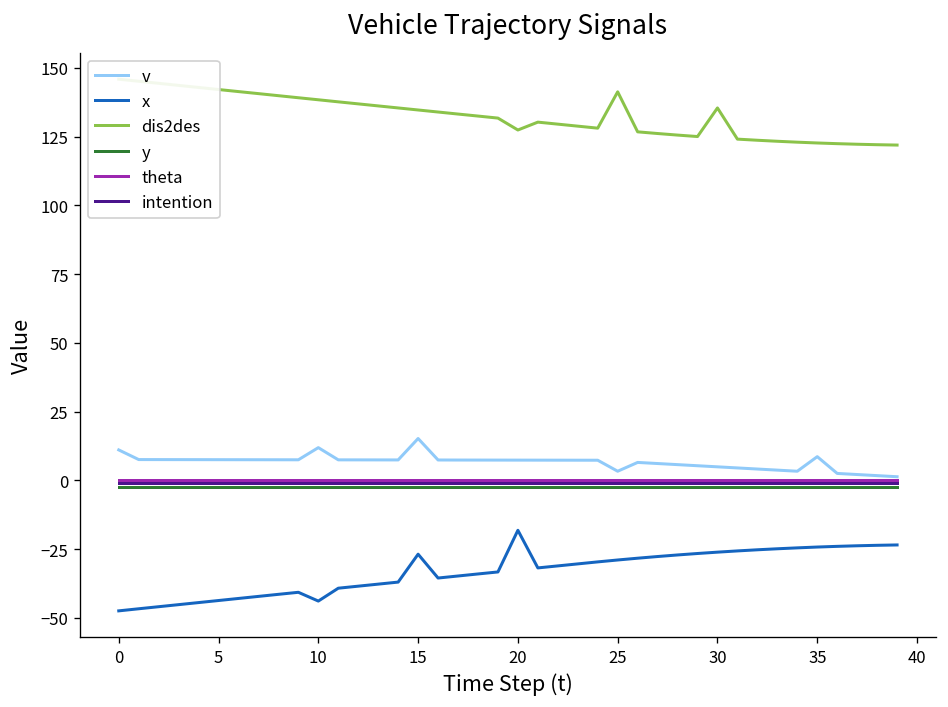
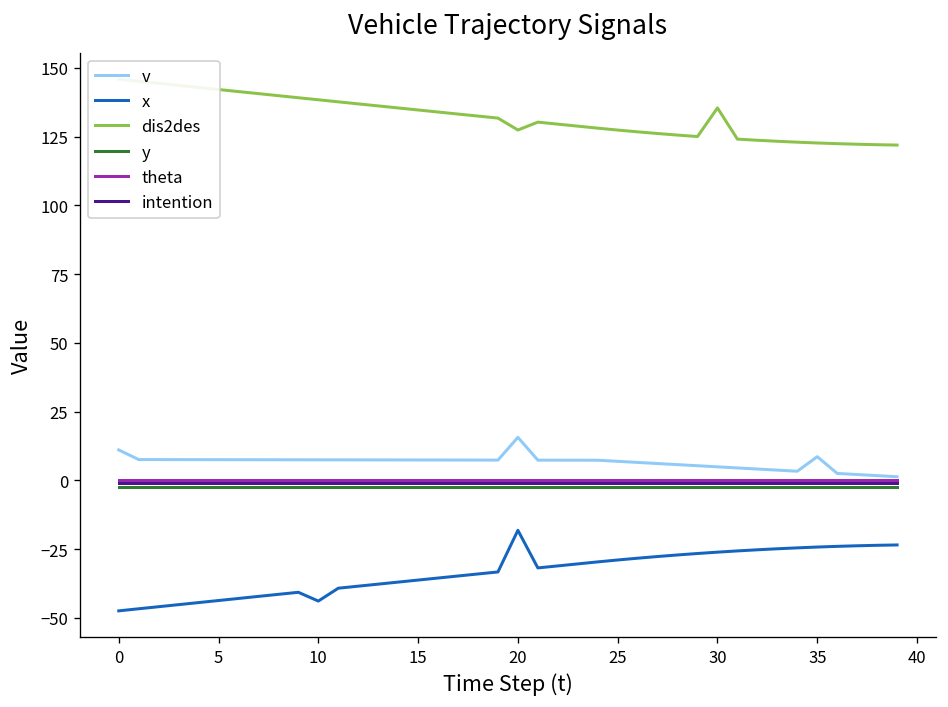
  {
    "v": {
      "0": 11,
      "5": 8,
-     "10": 12,
-     "15": 15,
-     "20": 7,
-     "25": 3,
+     "10": 7,
+     "15": 7,
+     "20": 16,
+     "25": 7,
      "30": 5,
      "35": 9
    },
    "x": {
      "0": -47,
      "5": -44,
      "10": -44,
-     "15": -27,
+     "15": -36,
      "20": -18,
      "25": -29,
      "30": -26,
      "35": -24
    },
    "dis2des": {
      "10": 138,
      "15": 135,
      "20": 127,
-     "25": 141,
+     "25": 127,
      "30": 135,
      "35": 123
    },
    "y": {
      "0": -3,
      "5": -3,
      "10": -3,
      "15": -3,
      "20": -3,
      "25": -3,
      "30": -3,
      "35": -3
    }
  }
